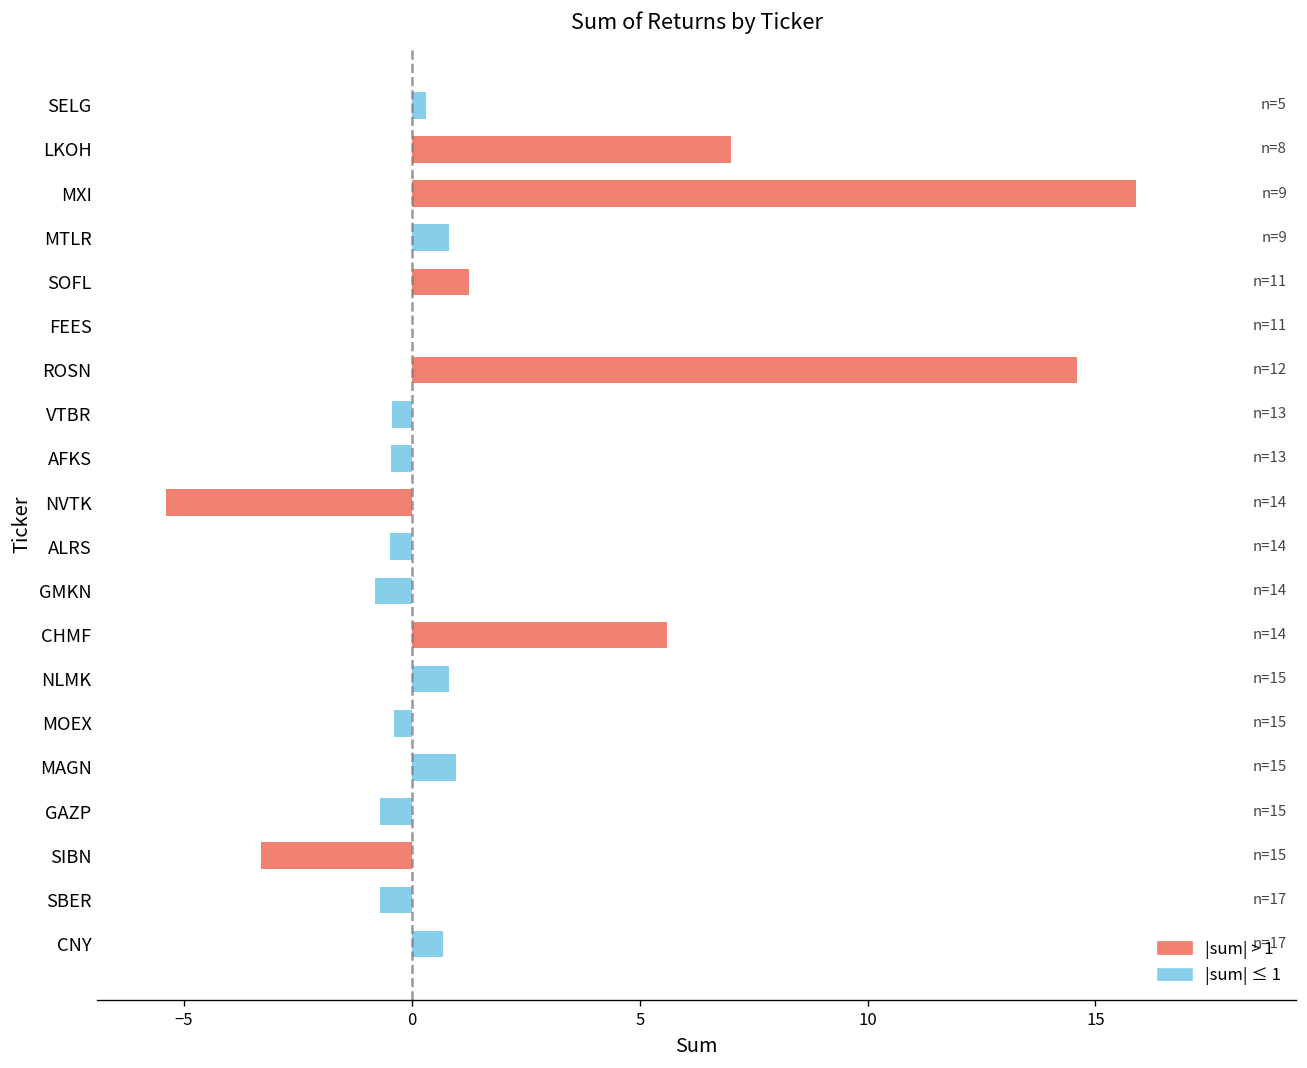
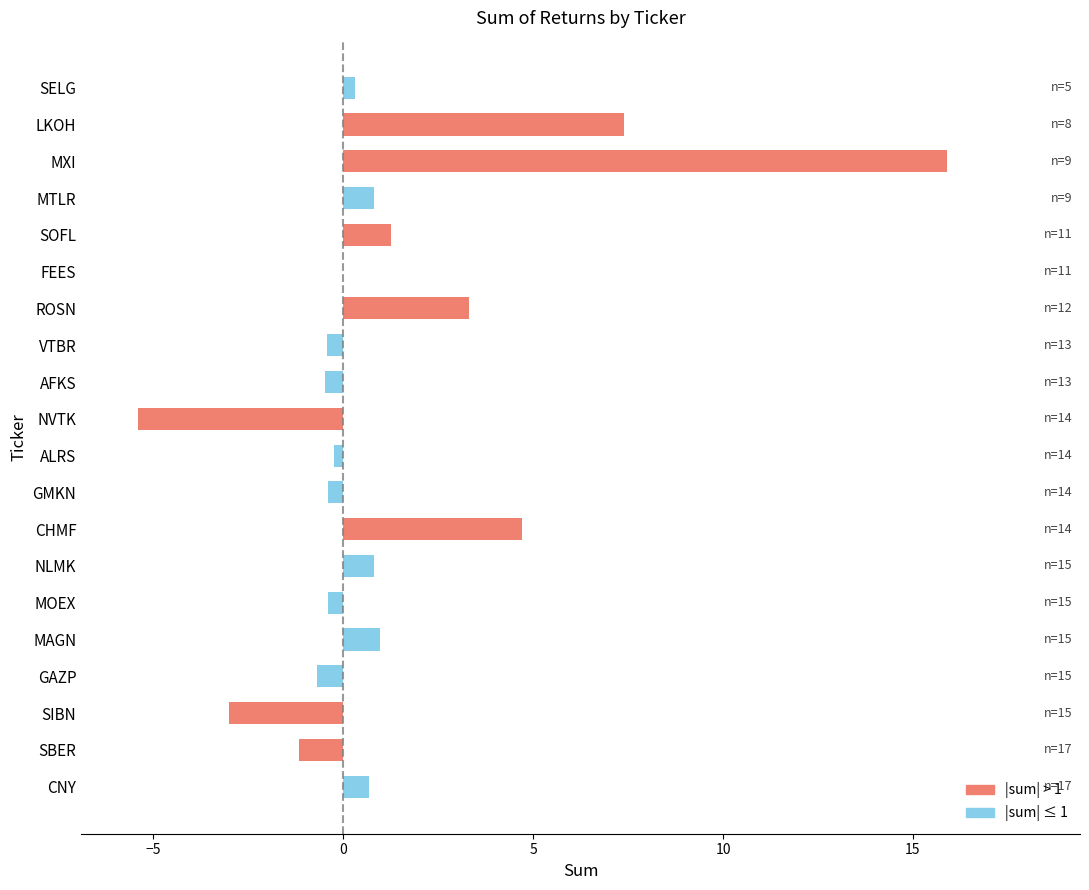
  {
    "SELG": 0.3,
-   "LKOH": 7.0,
+   "LKOH": 7.4,
    "MXI": 15.9,
    "MTLR": 0.8,
    "SOFL": 1.3,
-   "ROSN": 14.6,
+   "ROSN": 3.3,
    "VTBR": -0.4,
    "AFKS": -0.5,
    "NVTK": -5.4,
-   "ALRS": -0.5,
-   "GMKN": -0.8,
-   "CHMF": 5.6,
+   "ALRS": -0.2,
+   "GMKN": -0.4,
+   "CHMF": 4.7,
    "NLMK": 0.8,
    "MOEX": -0.4,
    "MAGN": 1.0,
    "GAZP": -0.7,
-   "SIBN": -3.3,
-   "SBER": -0.7,
+   "SIBN": -3.0,
+   "SBER": -1.2,
    "CNY": 0.7
  }
